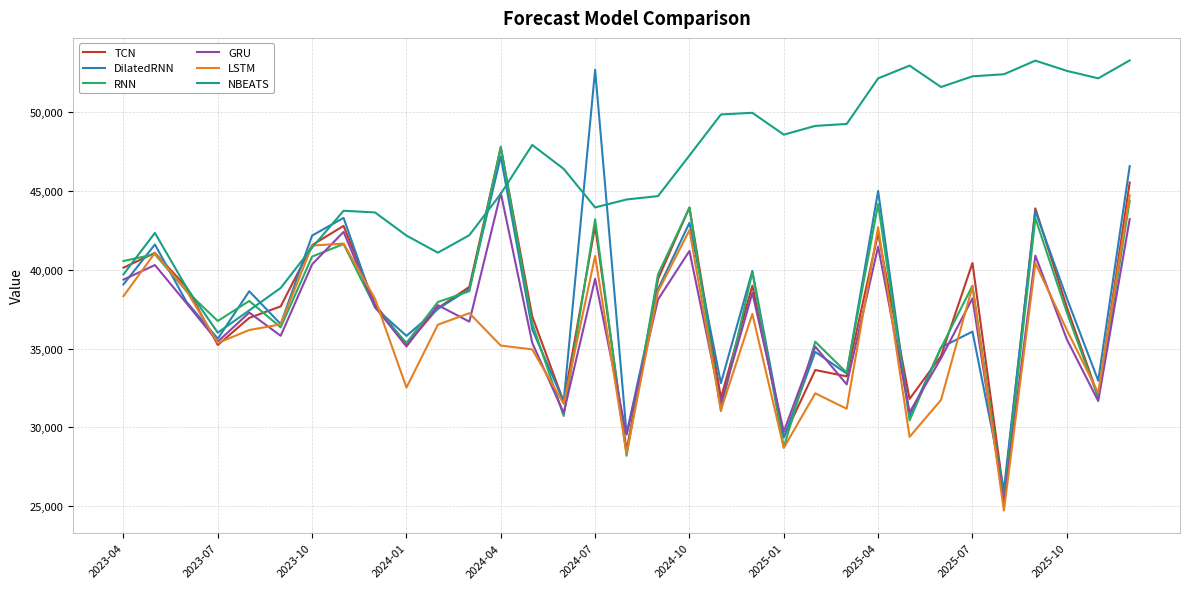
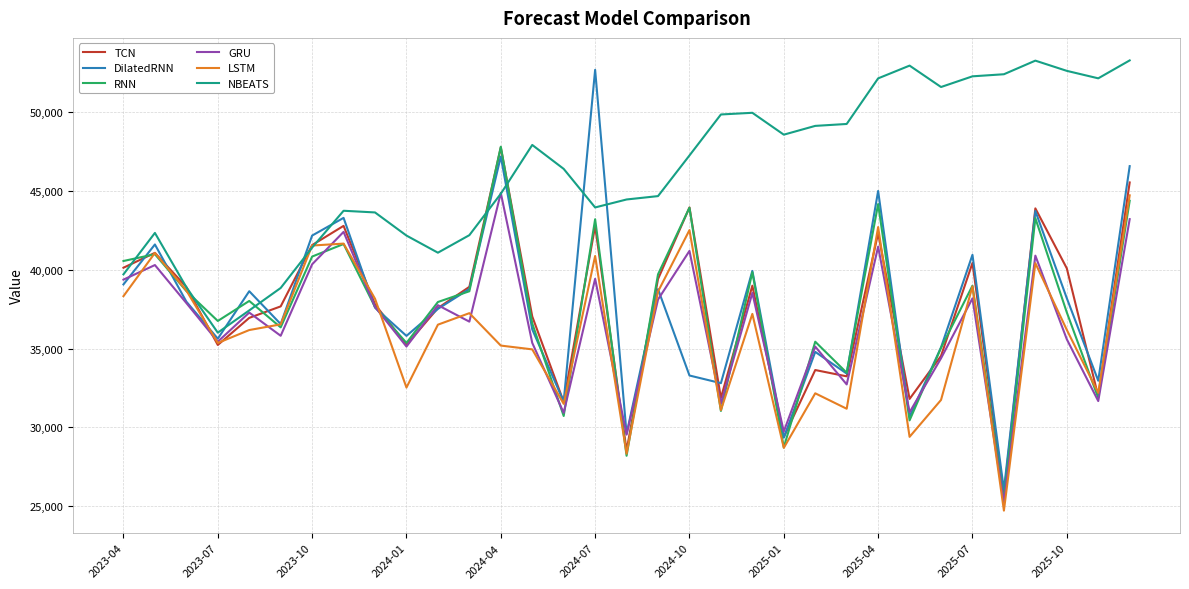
  {
    "TCN": {
      "2023-04": "40,100",
      "2024-07": "42,800",
      "2025-04": "42,300",
      "2025-07": "40,400",
-     "2025-10": "37,600"
+     "2025-10": "40,100"
    },
    "DilatedRNN": {
      "2023-04": "39,100",
      "2023-07": "35,600",
      "2023-10": "42,200",
      "2024-01": "35,800",
      "2024-04": "47,200",
      "2024-07": "52,700",
-     "2024-10": "43,000",
+     "2024-10": "33,300",
      "2025-04": "45,000",
-     "2025-07": "36,100",
+     "2025-07": "40,900",
      "2025-10": "38,200"
    },
    "GRU": {
      "2023-04": "39,400",
      "2023-10": "40,300",
      "2024-07": "39,400",
      "2024-10": "41,200",
      "2025-01": "29,700",
      "2025-04": "41,500",
      "2025-07": "38,200",
      "2025-10": "35,600"
    },
    "LSTM": {
      "2023-04": "38,300",
      "2024-01": "32,500",
      "2024-04": "35,200",
      "2024-07": "40,900",
      "2024-10": "42,500",
      "2025-04": "42,700",
      "2025-10": "36,200"
    }
  }
